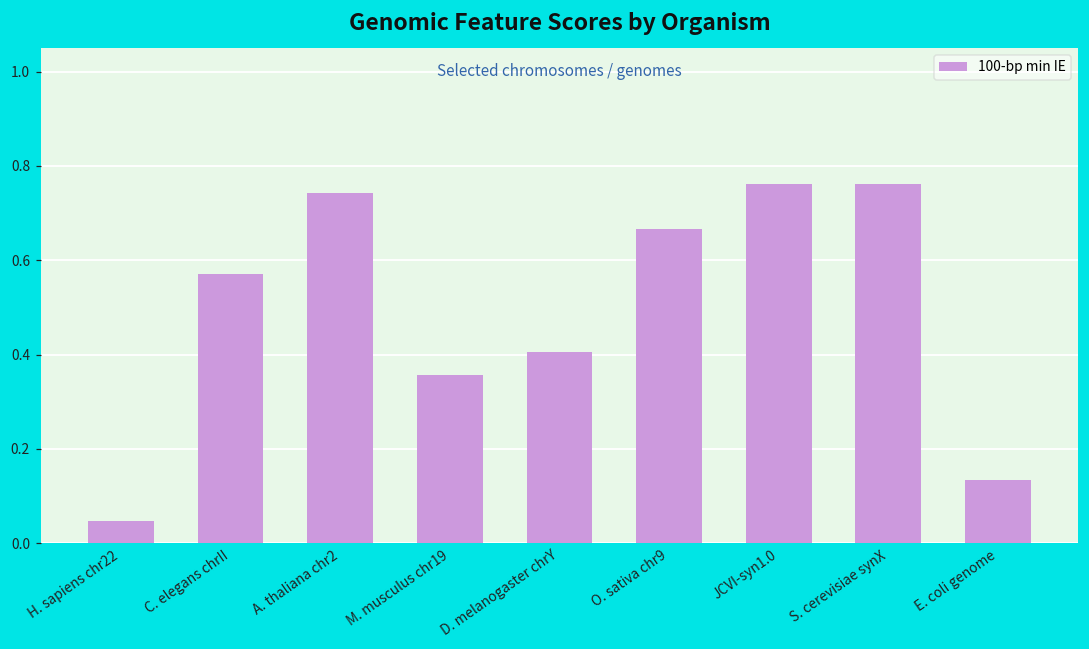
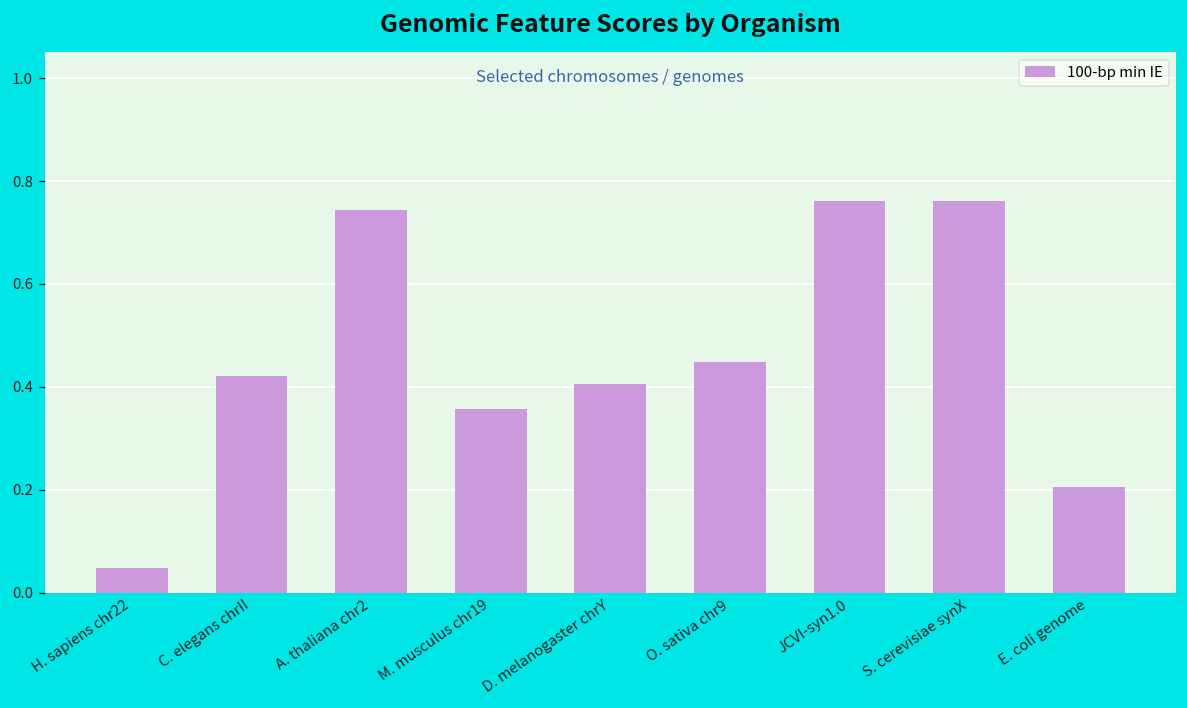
  {
    "H. sapiens chr22": 0.05,
-   "C. elegans chrII": 0.57,
+   "C. elegans chrII": 0.42,
    "A. thaliana chr2": 0.74,
    "M. musculus chr19": 0.36,
    "D. melanogaster chrY": 0.40,
-   "O. sativa chr9": 0.67,
+   "O. sativa chr9": 0.45,
    "JCVI-syn1.0": 0.76,
    "S. cerevisiae synX": 0.76,
-   "E. coli genome": 0.13
+   "E. coli genome": 0.21
  }
